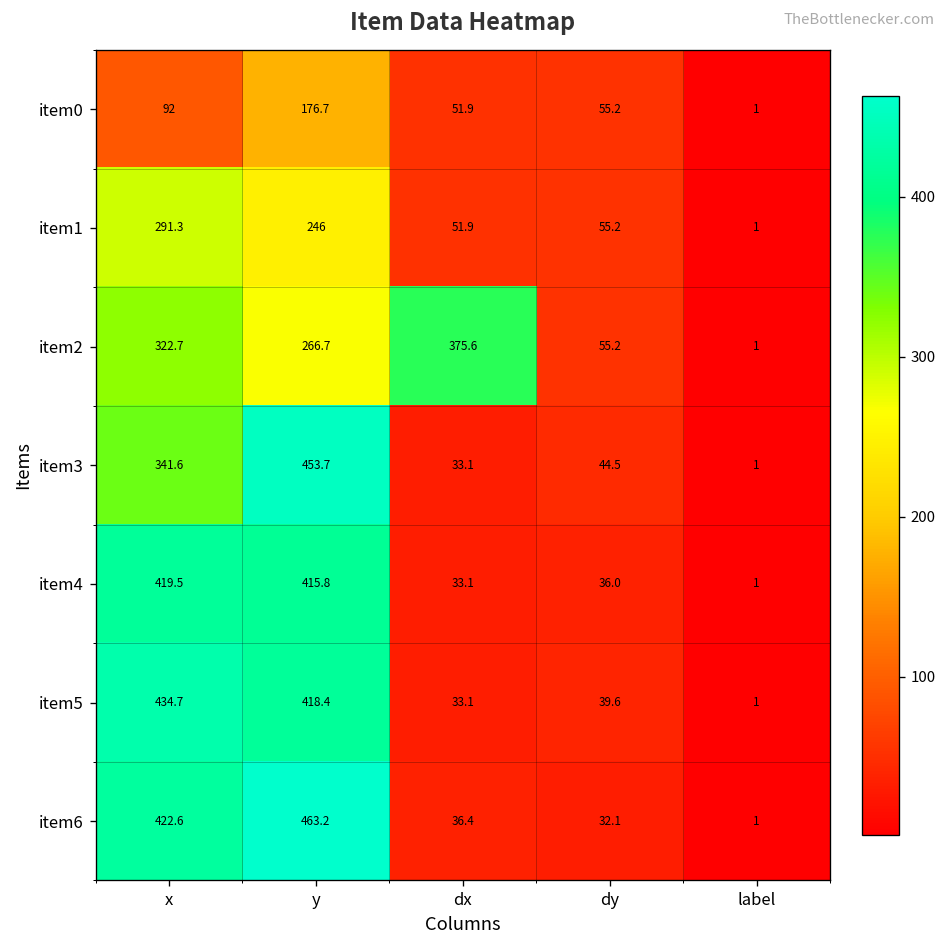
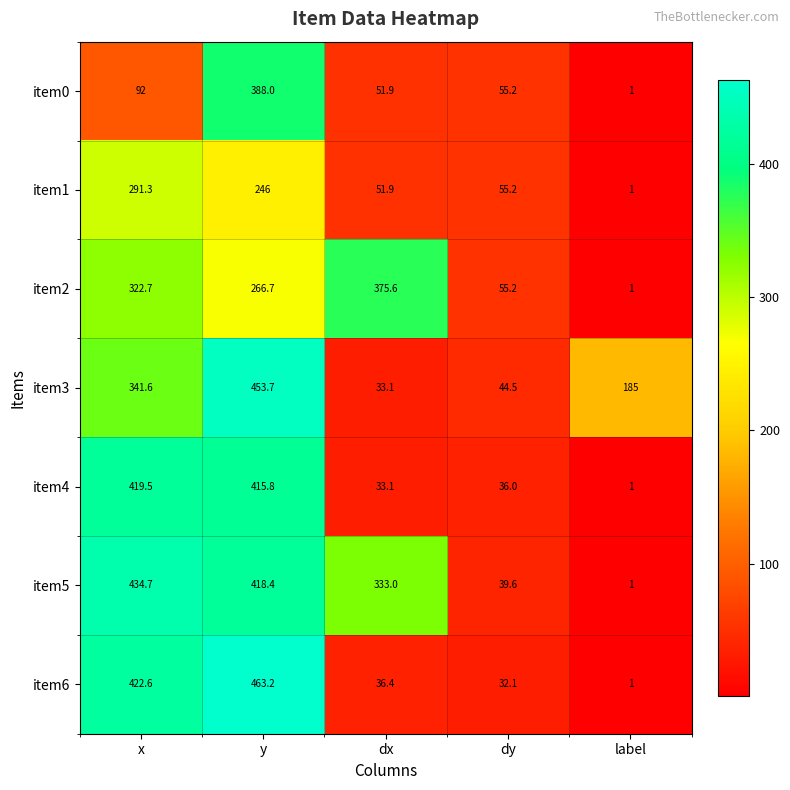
  {
    "item0": {
      "x": 92,
-     "y": 176.7,
+     "y": 388.0,
      "dx": 51.9,
      "dy": 55.2,
      "label": 1
    },
    "item1": {
      "x": 291.3,
      "y": 246,
      "dx": 51.9,
      "dy": 55.2,
      "label": 1
    },
    "item2": {
      "x": 322.7,
      "y": 266.7,
      "dx": 375.6,
      "dy": 55.2,
      "label": 1
    },
    "item3": {
      "x": 341.6,
      "y": 453.7,
      "dx": 33.1,
      "dy": 44.5,
-     "label": 1
+     "label": 185
    },
    "item4": {
      "x": 419.5,
      "y": 415.8,
      "dx": 33.1,
      "dy": 36.0,
      "label": 1
    },
    "item5": {
      "x": 434.7,
      "y": 418.4,
-     "dx": 33.1,
+     "dx": 333.0,
      "dy": 39.6,
      "label": 1
    },
    "item6": {
      "x": 422.6,
      "y": 463.2,
      "dx": 36.4,
      "dy": 32.1,
      "label": 1
    }
  }
